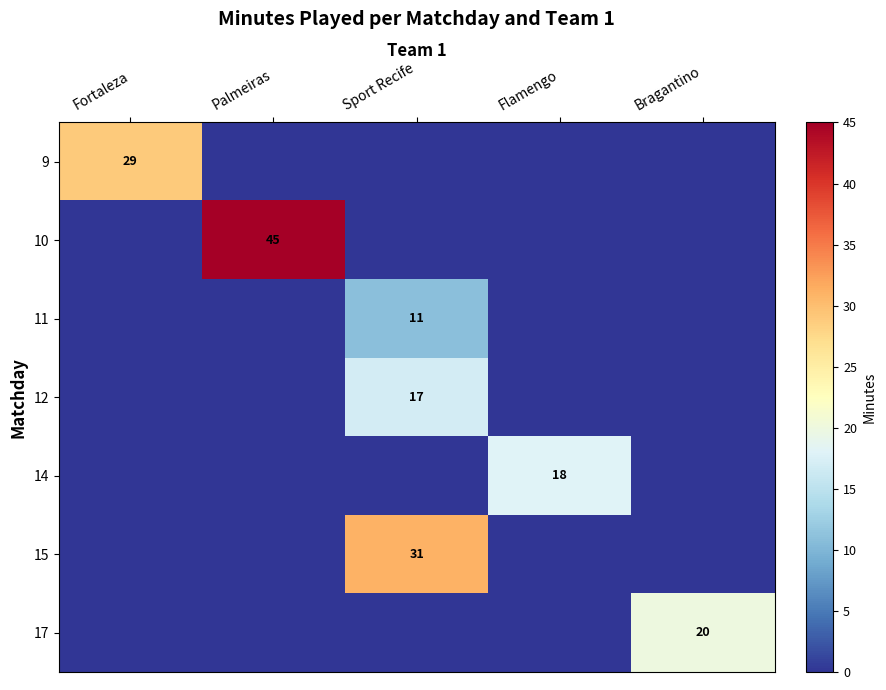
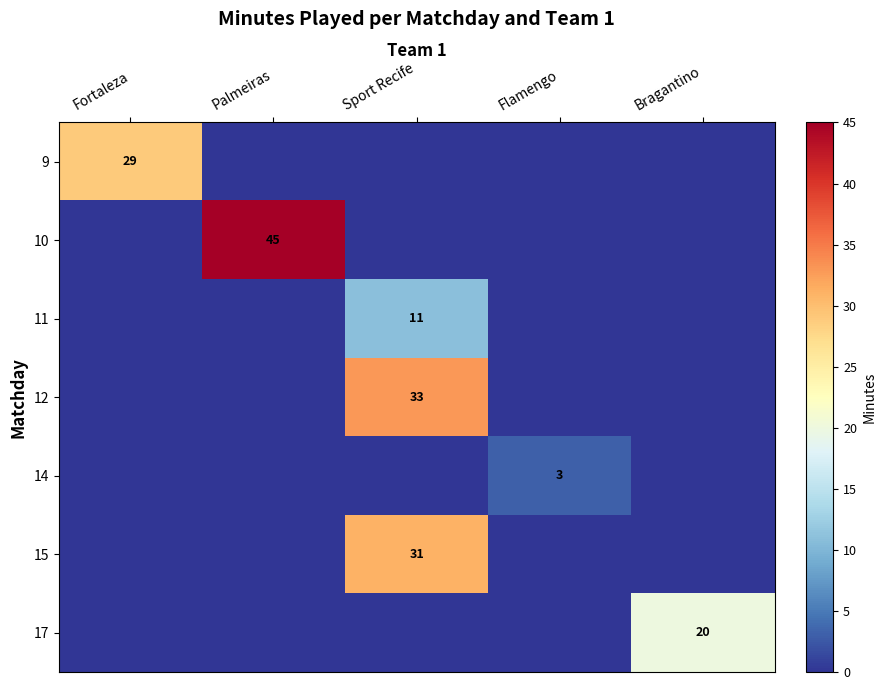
  {
    "9": {
      "Fortaleza": 29
    },
    "10": {
      "Palmeiras": 45
    },
    "11": {
      "Sport Recife": 11
    },
    "12": {
-     "Sport Recife": 17
+     "Sport Recife": 33
    },
    "14": {
-     "Flamengo": 18
+     "Flamengo": 3
    },
    "15": {
      "Sport Recife": 31
    },
    "17": {
      "Bragantino": 20
    }
  }
